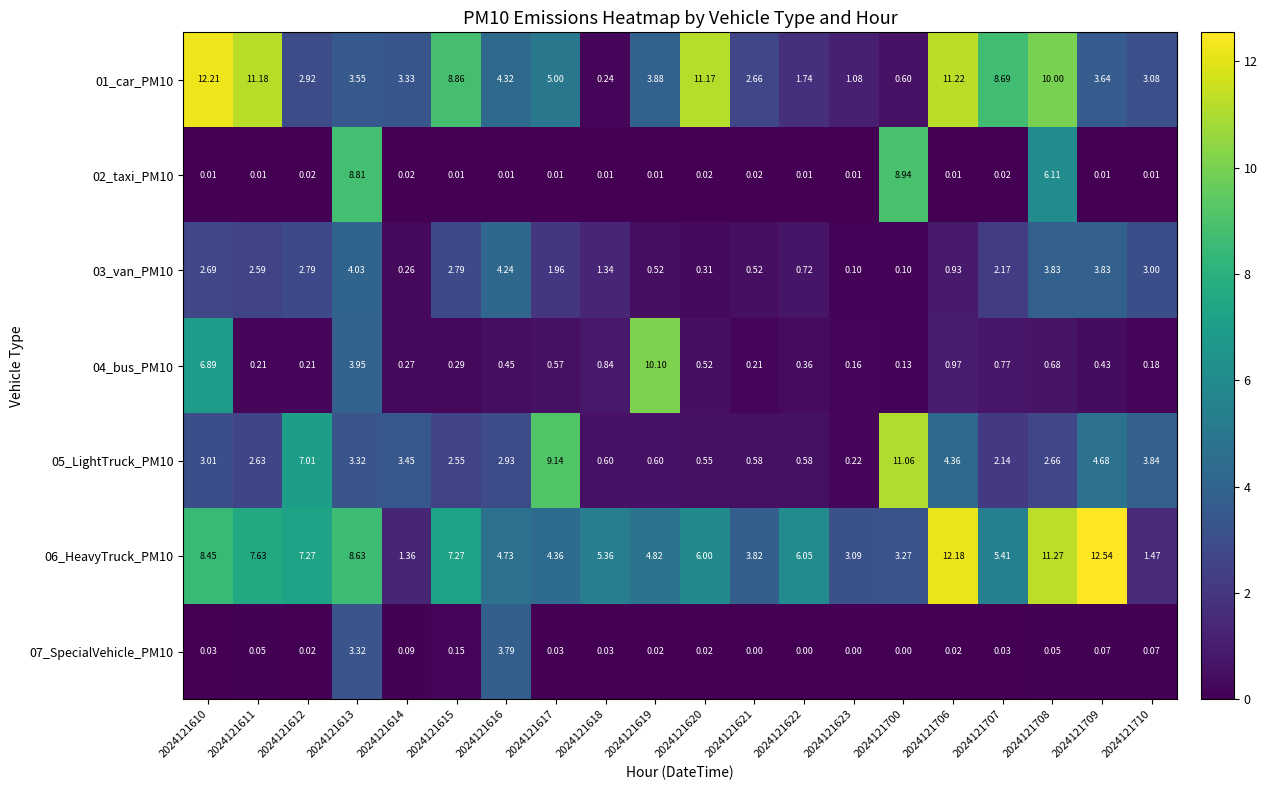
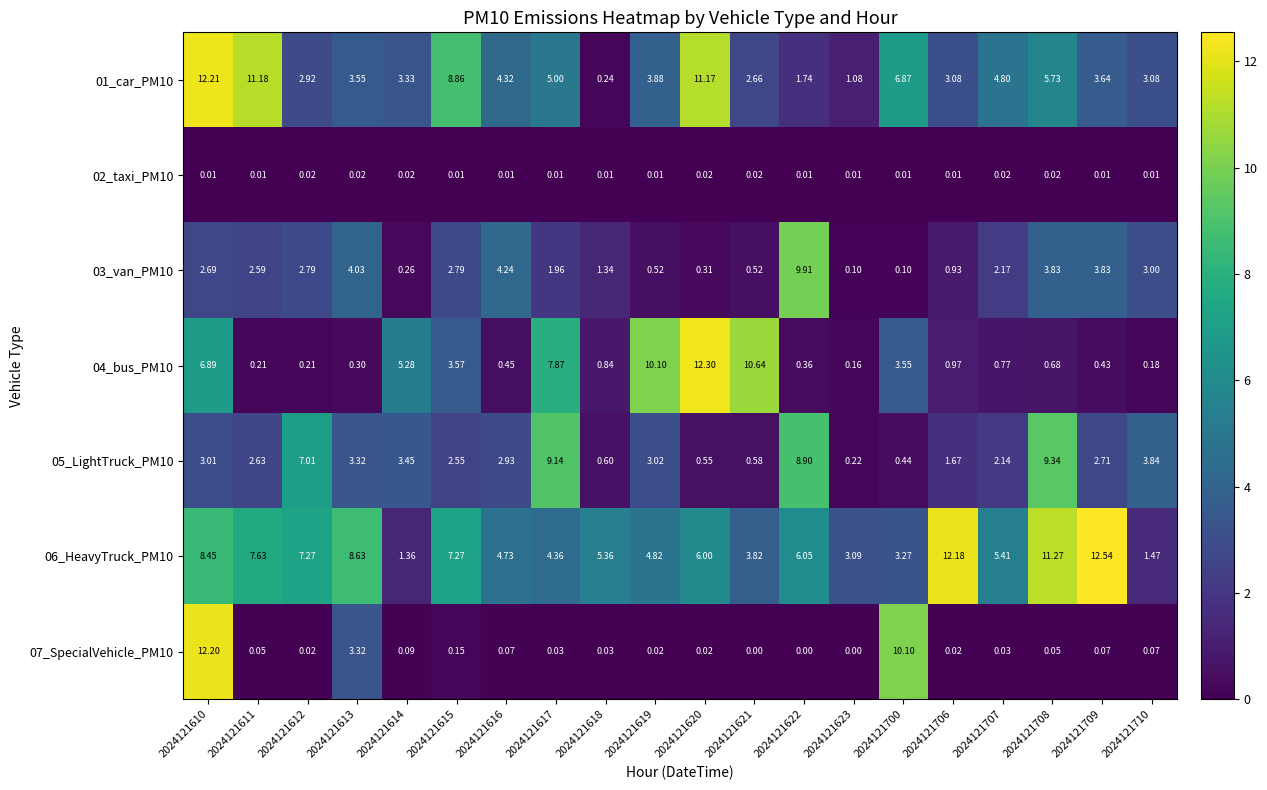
  {
    "01_car_PM10": {
      "2024121610": 12.21,
      "2024121611": 11.18,
      "2024121612": 2.92,
      "2024121613": 3.55,
      "2024121614": 3.33,
      "2024121615": 8.86,
      "2024121616": 4.32,
      "2024121617": 5.00,
      "2024121618": 0.24,
      "2024121619": 3.88,
      "2024121620": 11.17,
      "2024121621": 2.66,
      "2024121622": 1.74,
      "2024121623": 1.08,
-     "2024121700": 0.60,
-     "2024121706": 11.22,
-     "2024121707": 8.69,
-     "2024121708": 10.00,
+     "2024121700": 6.87,
+     "2024121706": 3.08,
+     "2024121707": 4.80,
+     "2024121708": 5.73,
      "2024121709": 3.64,
      "2024121710": 3.08
    },
    "02_taxi_PM10": {
      "2024121610": 0.01,
      "2024121611": 0.01,
      "2024121612": 0.02,
-     "2024121613": 8.81,
+     "2024121613": 0.02,
      "2024121614": 0.02,
      "2024121615": 0.01,
      "2024121616": 0.01,
      "2024121617": 0.01,
      "2024121618": 0.01,
      "2024121619": 0.01,
      "2024121620": 0.02,
      "2024121621": 0.02,
      "2024121622": 0.01,
      "2024121623": 0.01,
-     "2024121700": 8.94,
+     "2024121700": 0.01,
      "2024121706": 0.01,
      "2024121707": 0.02,
-     "2024121708": 6.11,
+     "2024121708": 0.02,
      "2024121709": 0.01,
      "2024121710": 0.01
    },
    "03_van_PM10": {
      "2024121610": 2.69,
      "2024121611": 2.59,
      "2024121612": 2.79,
      "2024121613": 4.03,
      "2024121614": 0.26,
      "2024121615": 2.79,
      "2024121616": 4.24,
      "2024121617": 1.96,
      "2024121618": 1.34,
      "2024121619": 0.52,
      "2024121620": 0.31,
      "2024121621": 0.52,
-     "2024121622": 0.72,
+     "2024121622": 9.91,
      "2024121623": 0.10,
      "2024121700": 0.10,
      "2024121706": 0.93,
      "2024121707": 2.17,
      "2024121708": 3.83,
      "2024121709": 3.83,
      "2024121710": 3.00
    },
    "04_bus_PM10": {
      "2024121610": 6.89,
      "2024121611": 0.21,
      "2024121612": 0.21,
-     "2024121613": 3.95,
-     "2024121614": 0.27,
-     "2024121615": 0.29,
+     "2024121613": 0.30,
+     "2024121614": 5.28,
+     "2024121615": 3.57,
      "2024121616": 0.45,
-     "2024121617": 0.57,
+     "2024121617": 7.87,
      "2024121618": 0.84,
      "2024121619": 10.10,
-     "2024121620": 0.52,
-     "2024121621": 0.21,
+     "2024121620": 12.30,
+     "2024121621": 10.64,
      "2024121622": 0.36,
      "2024121623": 0.16,
-     "2024121700": 0.13,
+     "2024121700": 3.55,
      "2024121706": 0.97,
      "2024121707": 0.77,
      "2024121708": 0.68,
      "2024121709": 0.43,
      "2024121710": 0.18
    },
    "05_LightTruck_PM10": {
      "2024121610": 3.01,
      "2024121611": 2.63,
      "2024121612": 7.01,
      "2024121613": 3.32,
      "2024121614": 3.45,
      "2024121615": 2.55,
      "2024121616": 2.93,
      "2024121617": 9.14,
      "2024121618": 0.60,
-     "2024121619": 0.60,
+     "2024121619": 3.02,
      "2024121620": 0.55,
      "2024121621": 0.58,
-     "2024121622": 0.58,
+     "2024121622": 8.90,
      "2024121623": 0.22,
-     "2024121700": 11.06,
-     "2024121706": 4.36,
+     "2024121700": 0.44,
+     "2024121706": 1.67,
      "2024121707": 2.14,
-     "2024121708": 2.66,
-     "2024121709": 4.68,
+     "2024121708": 9.34,
+     "2024121709": 2.71,
      "2024121710": 3.84
    },
    "06_HeavyTruck_PM10": {
      "2024121610": 8.45,
      "2024121611": 7.63,
      "2024121612": 7.27,
      "2024121613": 8.63,
      "2024121614": 1.36,
      "2024121615": 7.27,
      "2024121616": 4.73,
      "2024121617": 4.36,
      "2024121618": 5.36,
      "2024121619": 4.82,
      "2024121620": 6.00,
      "2024121621": 3.82,
      "2024121622": 6.05,
      "2024121623": 3.09,
      "2024121700": 3.27,
      "2024121706": 12.18,
      "2024121707": 5.41,
      "2024121708": 11.27,
      "2024121709": 12.54,
      "2024121710": 1.47
    },
    "07_SpecialVehicle_PM10": {
-     "2024121610": 0.03,
+     "2024121610": 12.20,
      "2024121611": 0.05,
      "2024121612": 0.02,
      "2024121613": 3.32,
      "2024121614": 0.09,
      "2024121615": 0.15,
-     "2024121616": 3.79,
+     "2024121616": 0.07,
      "2024121617": 0.03,
      "2024121618": 0.03,
      "2024121619": 0.02,
      "2024121620": 0.02,
      "2024121621": 0.00,
      "2024121622": 0.00,
      "2024121623": 0.00,
-     "2024121700": 0.00,
+     "2024121700": 10.10,
      "2024121706": 0.02,
      "2024121707": 0.03,
      "2024121708": 0.05,
      "2024121709": 0.07,
      "2024121710": 0.07
    }
  }
